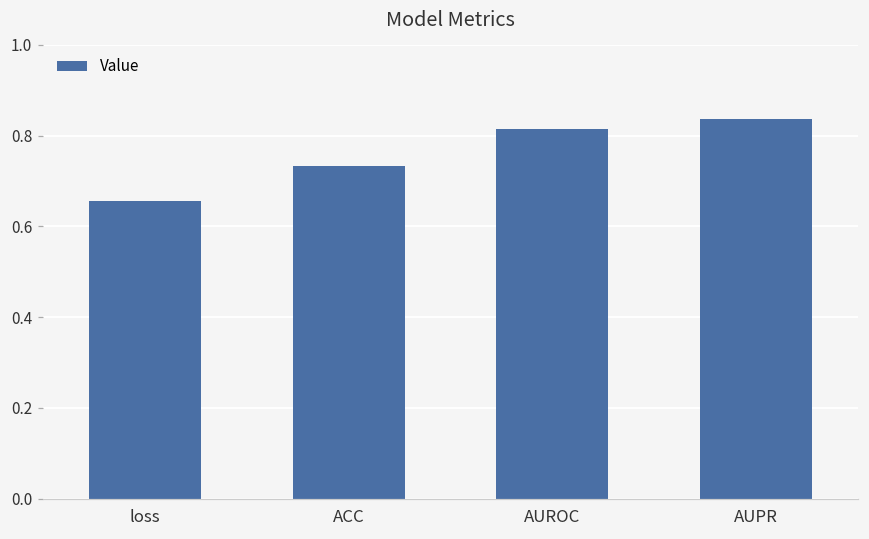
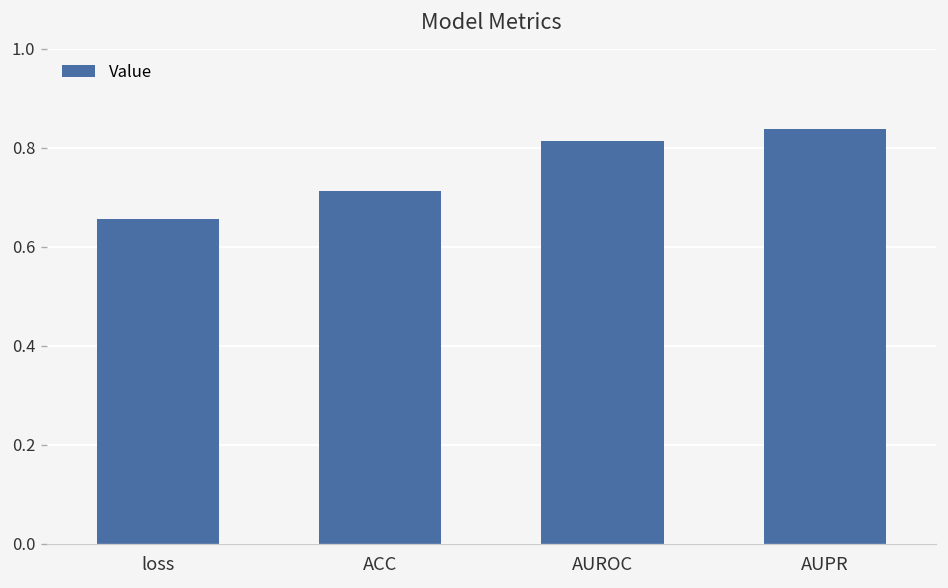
  {
    "loss": 0.66,
-   "ACC": 0.73,
+   "ACC": 0.71,
    "AUROC": 0.81,
    "AUPR": 0.84
  }
